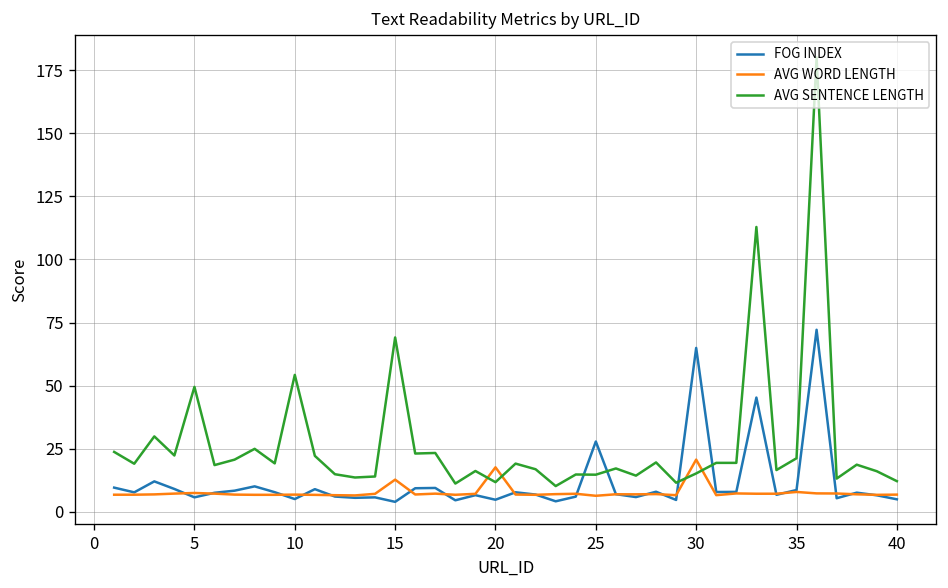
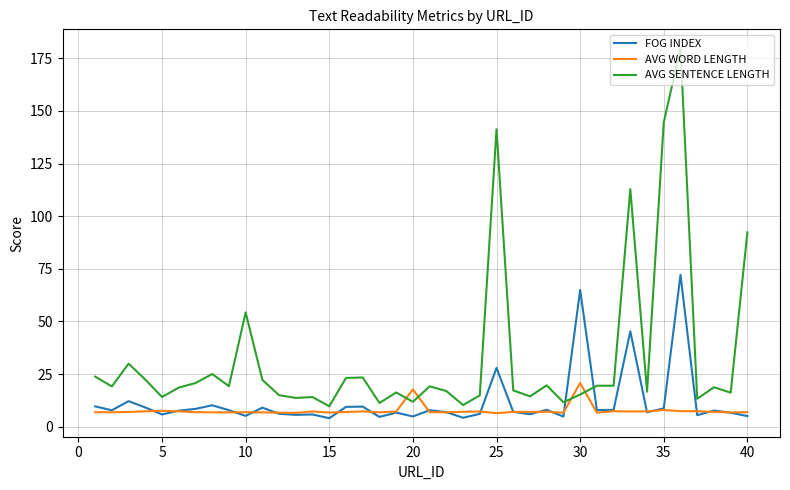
  {
    "FOG INDEX": {
      "5": 6,
      "10": 5,
      "15": 4,
      "20": 5,
      "25": 28,
      "30": 65,
      "40": 5
    },
    "AVG WORD LENGTH": {
      "5": 8,
      "10": 7,
-     "15": 13,
+     "15": 7,
      "20": 18,
      "25": 6,
      "30": 21,
      "40": 7
    },
    "AVG SENTENCE LENGTH": {
-     "5": 50,
+     "5": 14,
      "10": 54,
-     "15": 69,
+     "15": 10,
      "20": 12,
-     "25": 15,
+     "25": 141,
      "30": 15,
-     "35": 21,
-     "40": 12
+     "35": 145,
+     "40": 92
    }
  }
